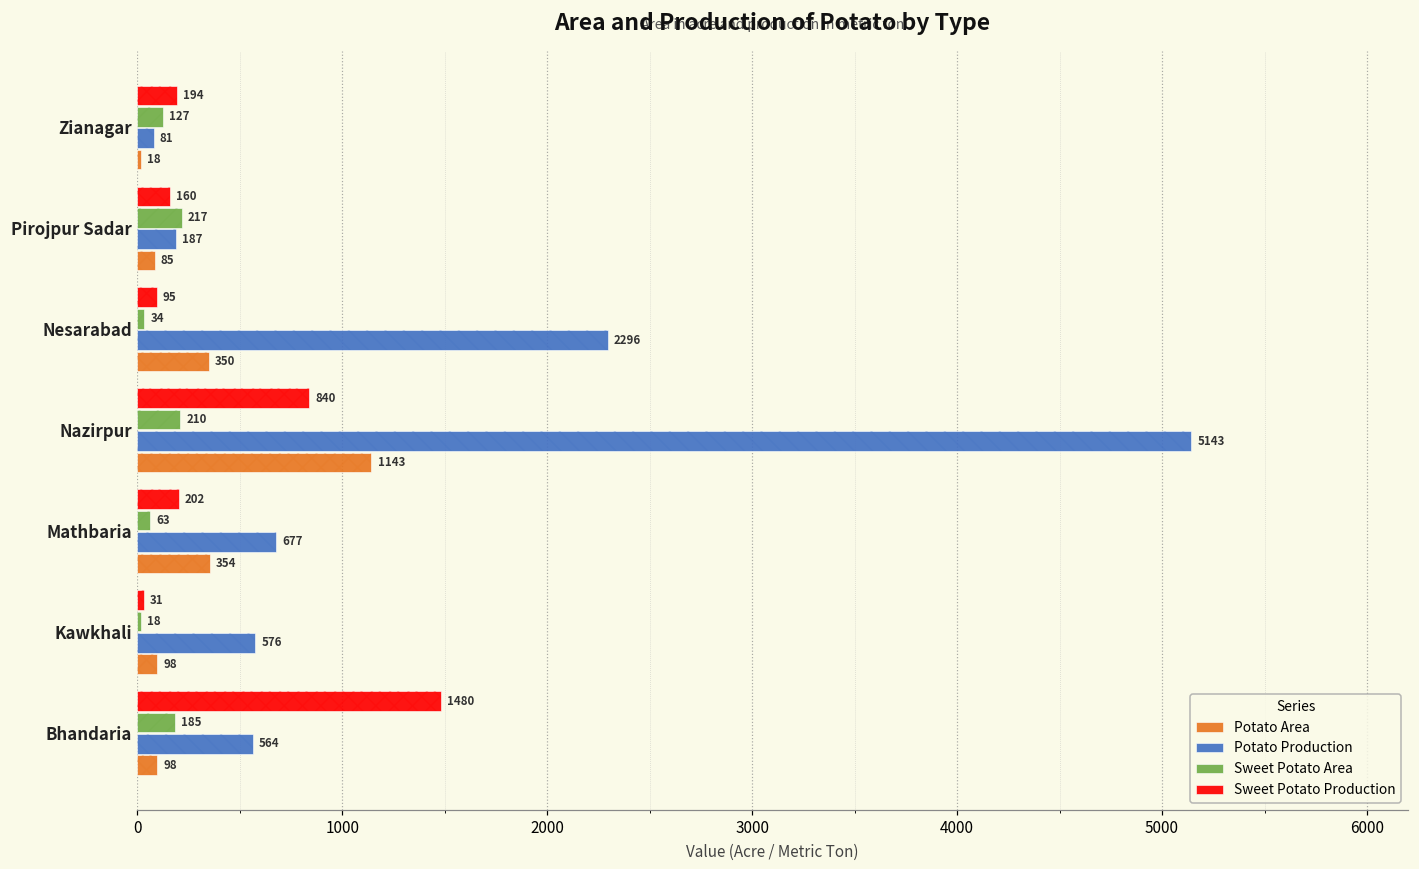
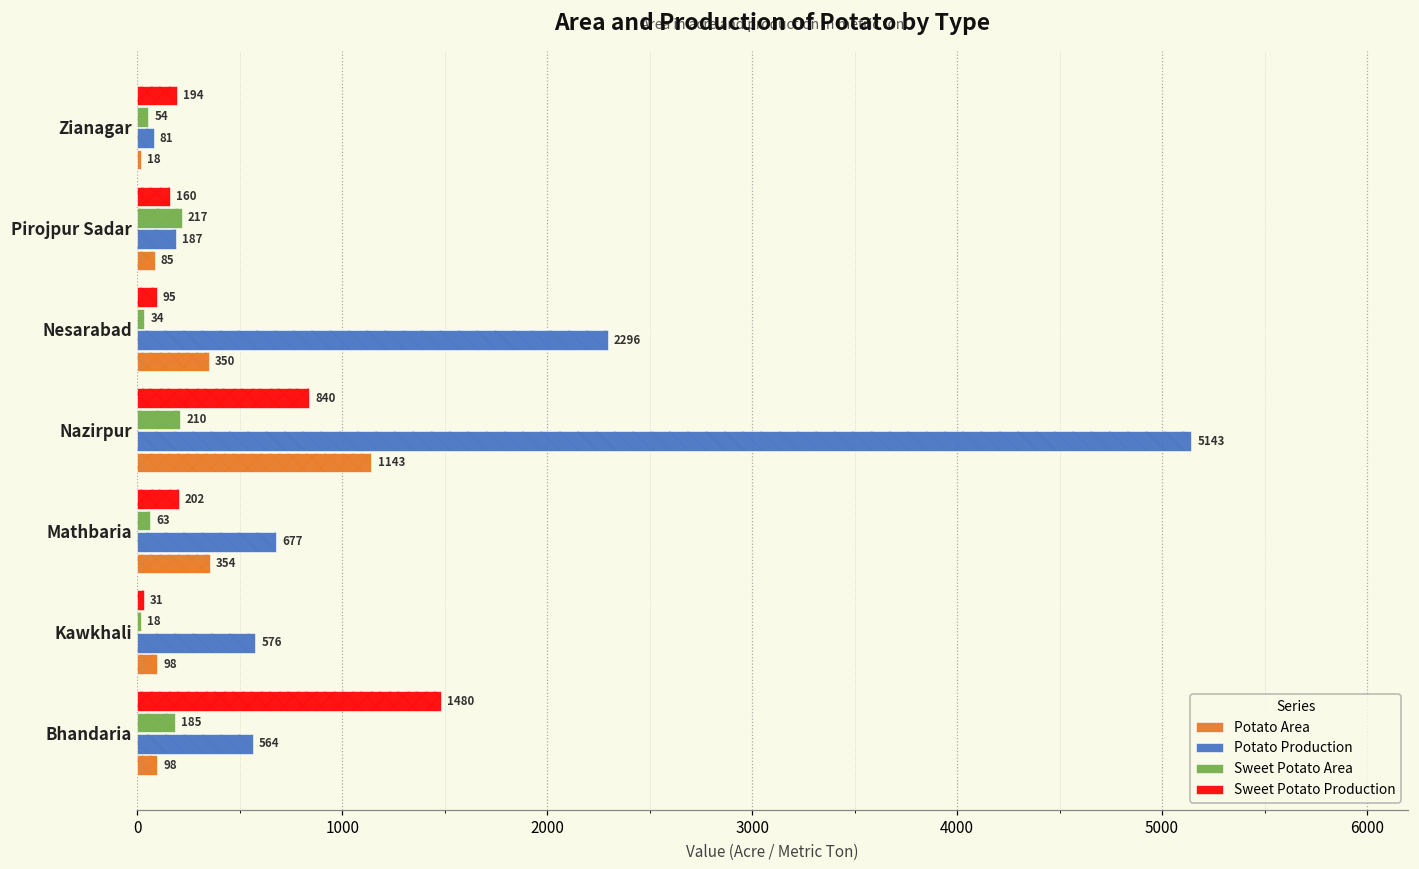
  {
    "Potato Area": {
      "Zianagar": 18,
      "Pirojpur Sadar": 85,
      "Nesarabad": 350,
      "Nazirpur": 1143,
      "Mathbaria": 354,
      "Kawkhali": 98,
      "Bhandaria": 98
    },
    "Potato Production": {
      "Zianagar": 81,
      "Pirojpur Sadar": 187,
      "Nesarabad": 2296,
      "Nazirpur": 5143,
      "Mathbaria": 677,
      "Kawkhali": 576,
      "Bhandaria": 564
    },
    "Sweet Potato Area": {
-     "Zianagar": 127,
+     "Zianagar": 54,
      "Pirojpur Sadar": 217,
      "Nesarabad": 34,
      "Nazirpur": 210,
      "Mathbaria": 63,
      "Kawkhali": 18,
      "Bhandaria": 185
    },
    "Sweet Potato Production": {
      "Zianagar": 194,
      "Pirojpur Sadar": 160,
      "Nesarabad": 95,
      "Nazirpur": 840,
      "Mathbaria": 202,
      "Kawkhali": 31,
      "Bhandaria": 1480
    }
  }
